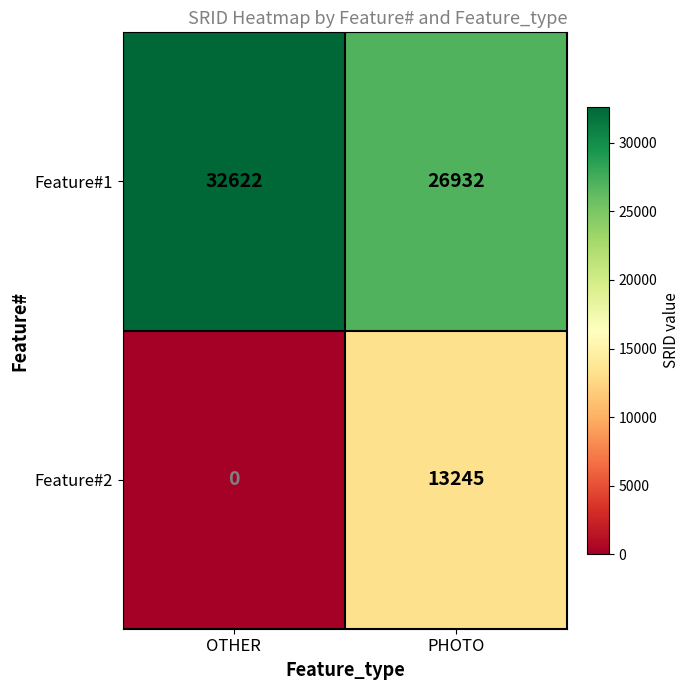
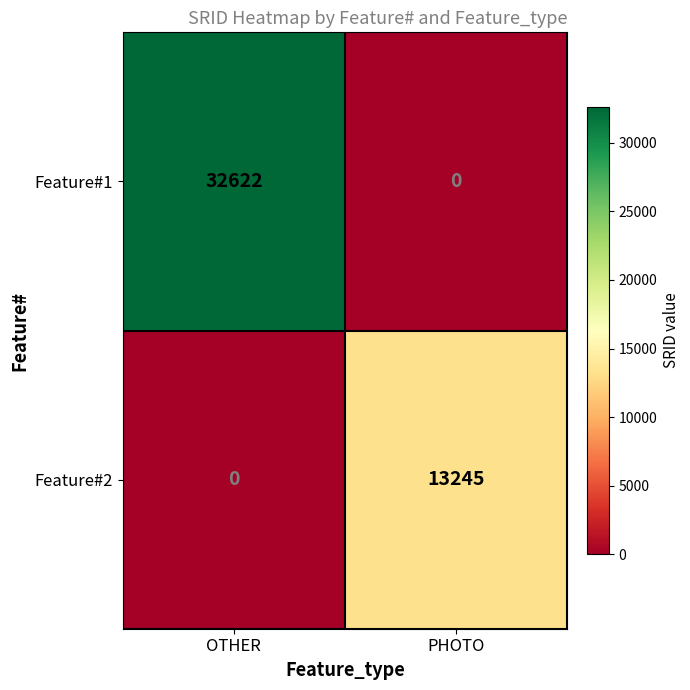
  {
    "Feature#1": {
      "OTHER": 32622,
-     "PHOTO": 26932
+     "PHOTO": 0
    },
    "Feature#2": {
      "OTHER": 0,
      "PHOTO": 13245
    }
  }
